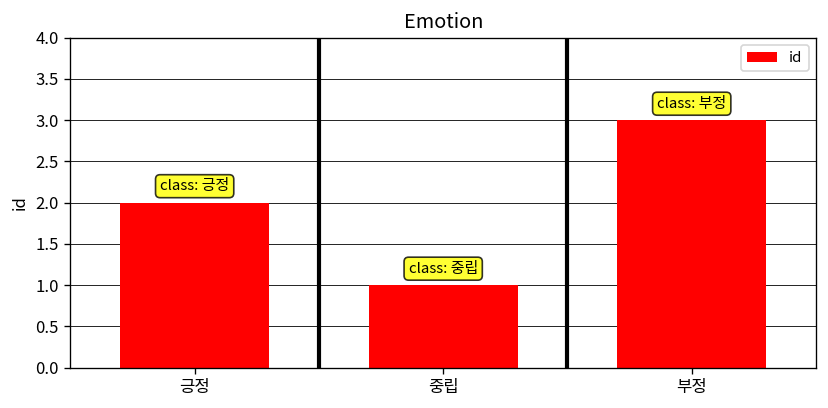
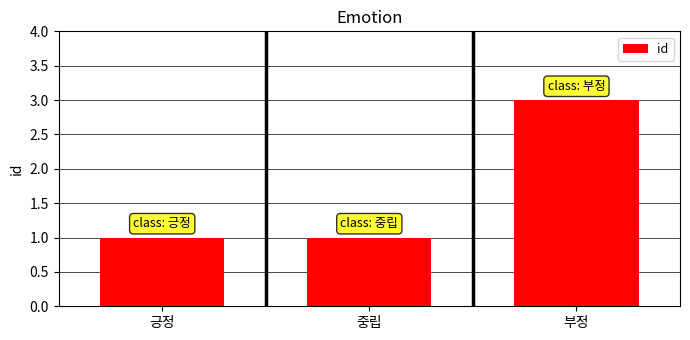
  {
-   "긍정": 2,
+   "긍정": 1,
    "중립": 1,
    "부정": 3
  }
